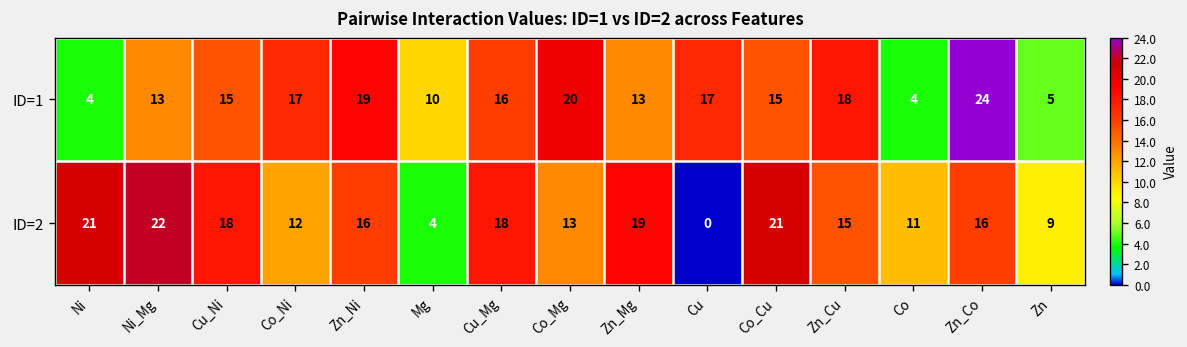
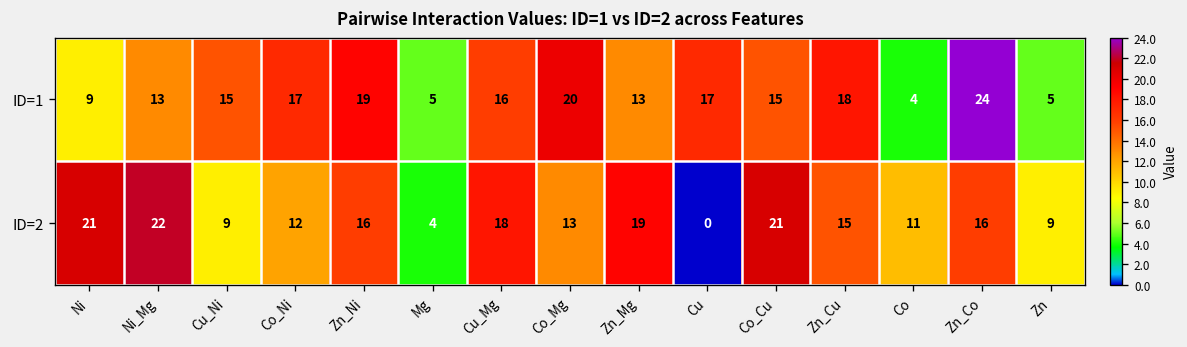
  {
    "ID=1": {
-     "Ni": 4,
+     "Ni": 9,
      "Ni_Mg": 13,
      "Cu_Ni": 15,
      "Co_Ni": 17,
      "Zn_Ni": 19,
-     "Mg": 10,
+     "Mg": 5,
      "Cu_Mg": 16,
      "Co_Mg": 20,
      "Zn_Mg": 13,
      "Cu": 17,
      "Co_Cu": 15,
      "Zn_Cu": 18,
      "Co": 4,
      "Zn_Co": 24,
      "Zn": 5
    },
    "ID=2": {
      "Ni": 21,
      "Ni_Mg": 22,
-     "Cu_Ni": 18,
+     "Cu_Ni": 9,
      "Co_Ni": 12,
      "Zn_Ni": 16,
      "Mg": 4,
      "Cu_Mg": 18,
      "Co_Mg": 13,
      "Zn_Mg": 19,
      "Cu": 0,
      "Co_Cu": 21,
      "Zn_Cu": 15,
      "Co": 11,
      "Zn_Co": 16,
      "Zn": 9
    }
  }
